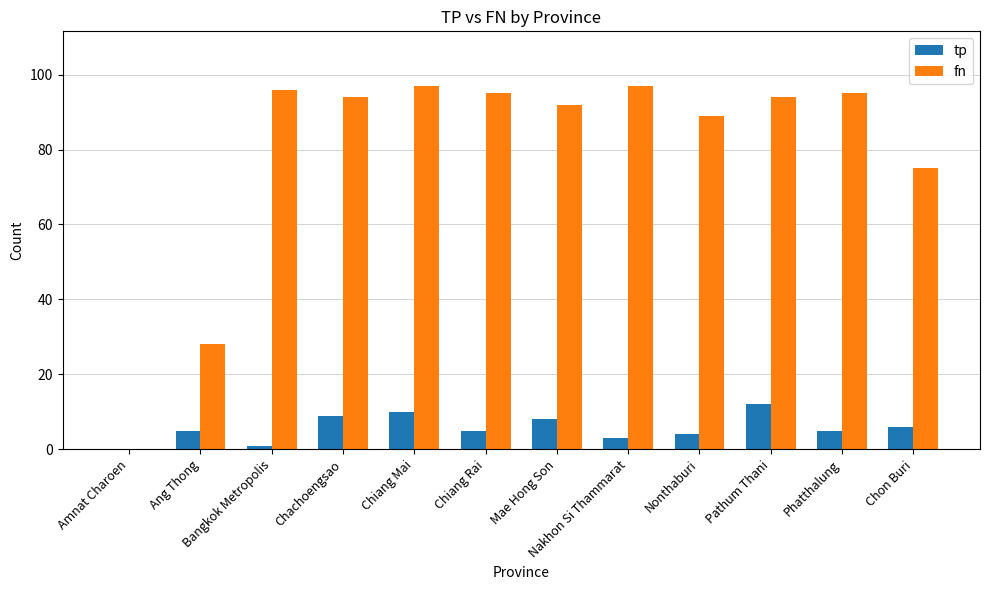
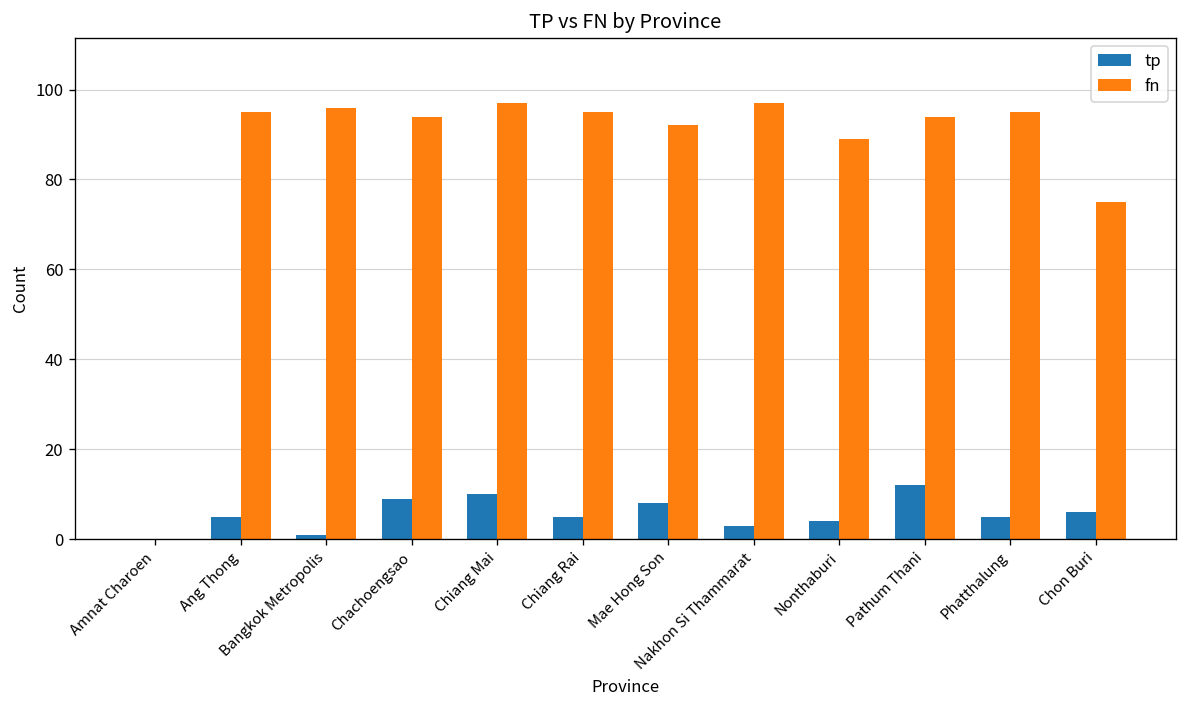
  {
    "tp": {
      "Amnat Charoen": 0,
      "Ang Thong": 5,
      "Bangkok Metropolis": 1,
      "Chachoengsao": 9,
      "Chiang Mai": 10,
      "Chiang Rai": 5,
      "Mae Hong Son": 8,
      "Nakhon Si Thammarat": 3,
      "Nonthaburi": 4,
      "Pathum Thani": 12,
      "Phatthalung": 5,
      "Chon Buri": 6
    },
    "fn": {
      "Amnat Charoen": 0,
-     "Ang Thong": 28,
+     "Ang Thong": 95,
      "Bangkok Metropolis": 96,
      "Chachoengsao": 94,
      "Chiang Mai": 97,
      "Chiang Rai": 95,
      "Mae Hong Son": 92,
      "Nakhon Si Thammarat": 97,
      "Nonthaburi": 89,
      "Pathum Thani": 94,
      "Phatthalung": 95,
      "Chon Buri": 75
    }
  }
